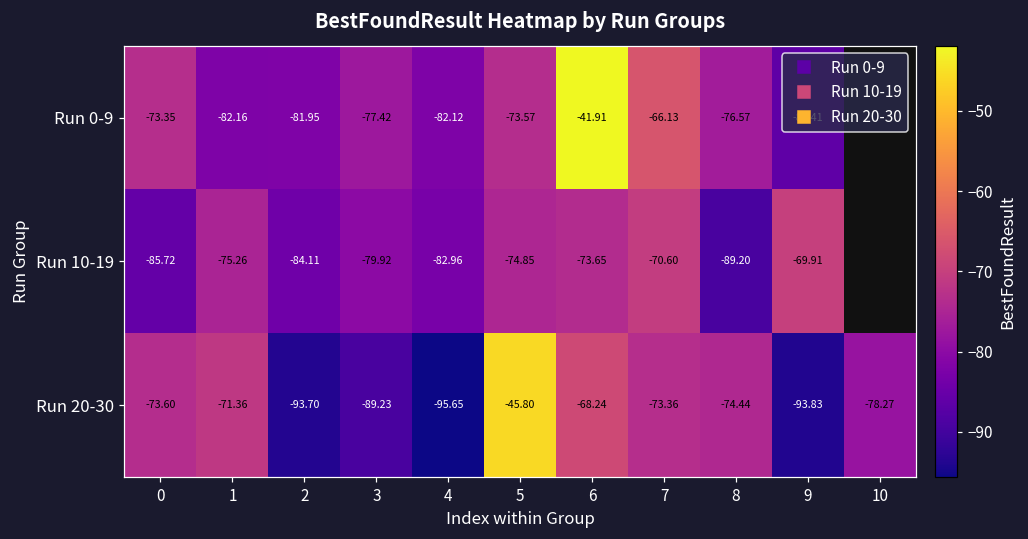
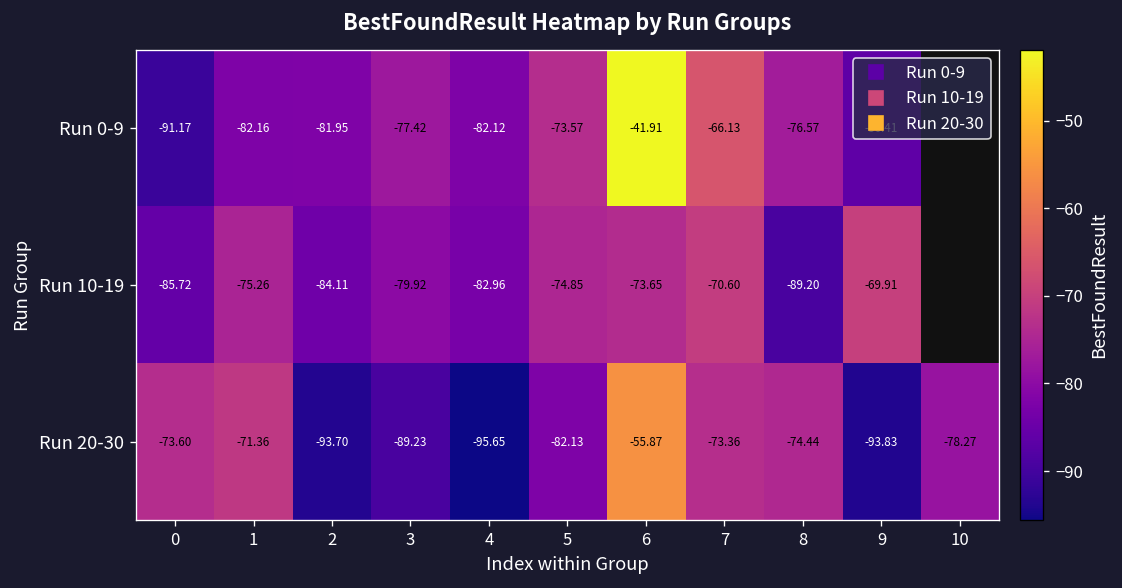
  {
    "Run 0-9": {
-     "0": -73.35,
+     "0": -91.17,
      "1": -82.16,
      "2": -81.95,
      "3": -77.42,
      "4": -82.12,
      "5": -73.57,
      "6": -41.91,
      "7": -66.13,
      "8": -76.57
    },
    "Run 10-19": {
      "0": -85.72,
      "1": -75.26,
      "2": -84.11,
      "3": -79.92,
      "4": -82.96,
      "5": -74.85,
      "6": -73.65,
      "7": -70.60,
      "8": -89.20,
      "9": -69.91
    },
    "Run 20-30": {
      "0": -73.60,
      "1": -71.36,
      "2": -93.70,
      "3": -89.23,
      "4": -95.65,
-     "5": -45.80,
-     "6": -68.24,
+     "5": -82.13,
+     "6": -55.87,
      "7": -73.36,
      "8": -74.44,
      "9": -93.83,
      "10": -78.27
    }
  }
